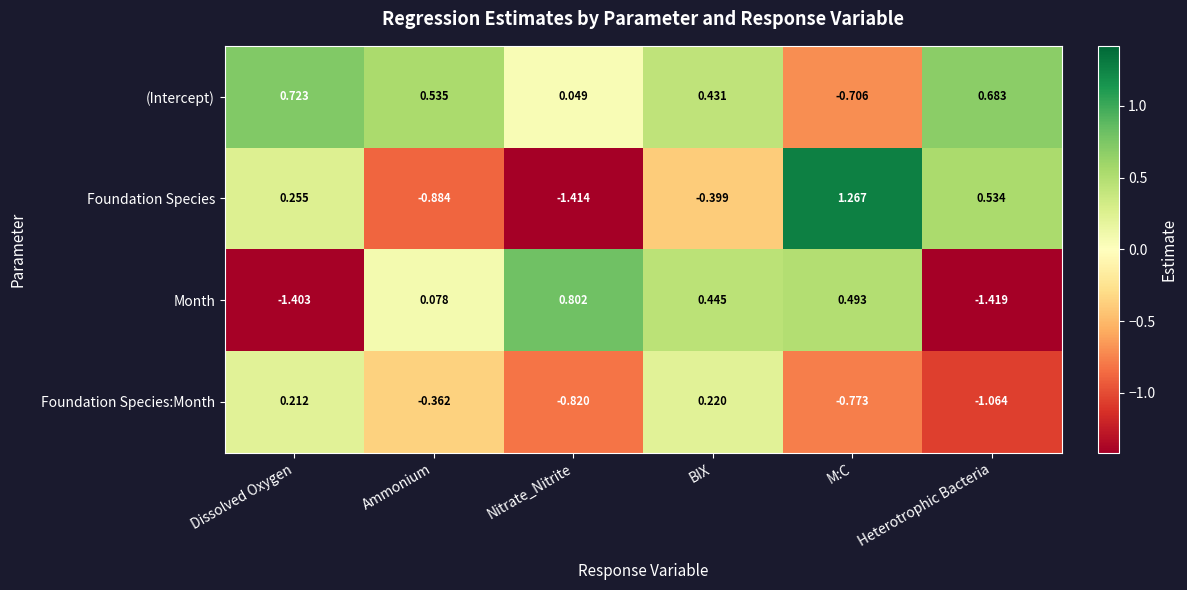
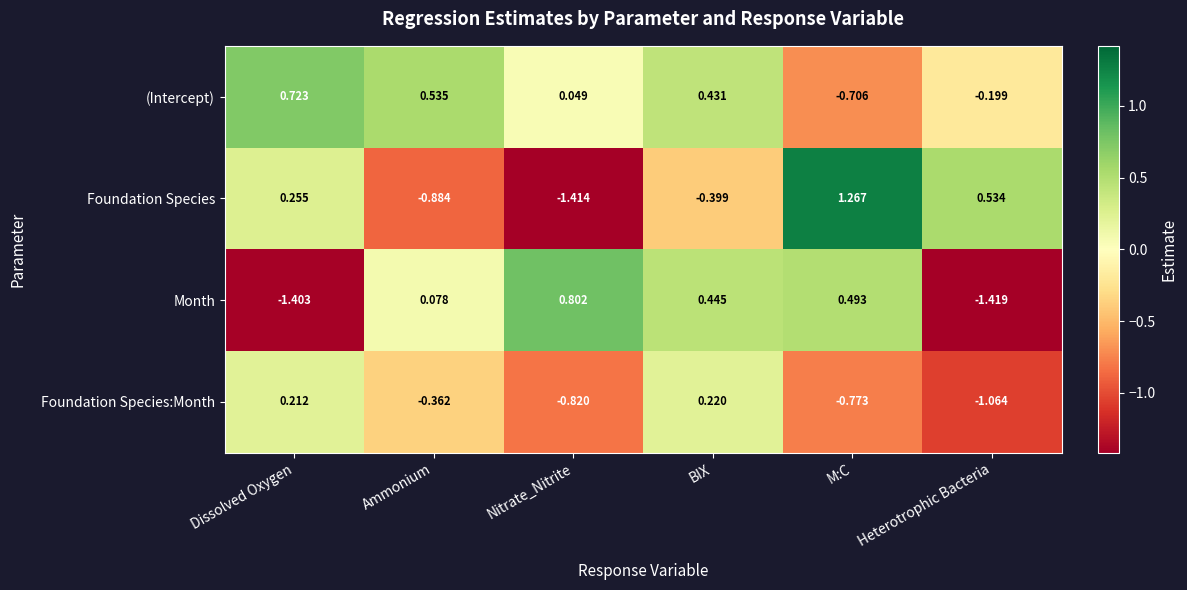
  {
    "(Intercept)": {
      "Dissolved Oxygen": 0.723,
      "Ammonium": 0.535,
      "Nitrate_Nitrite": 0.049,
      "BIX": 0.431,
      "M:C": -0.706,
-     "Heterotrophic Bacteria": 0.683
+     "Heterotrophic Bacteria": -0.199
    },
    "Foundation Species": {
      "Dissolved Oxygen": 0.255,
      "Ammonium": -0.884,
      "Nitrate_Nitrite": -1.414,
      "BIX": -0.399,
      "M:C": 1.267,
      "Heterotrophic Bacteria": 0.534
    },
    "Month": {
      "Dissolved Oxygen": -1.403,
      "Ammonium": 0.078,
      "Nitrate_Nitrite": 0.802,
      "BIX": 0.445,
      "M:C": 0.493,
      "Heterotrophic Bacteria": -1.419
    },
    "Foundation Species:Month": {
      "Dissolved Oxygen": 0.212,
      "Ammonium": -0.362,
      "Nitrate_Nitrite": -0.820,
      "BIX": 0.220,
      "M:C": -0.773,
      "Heterotrophic Bacteria": -1.064
    }
  }
